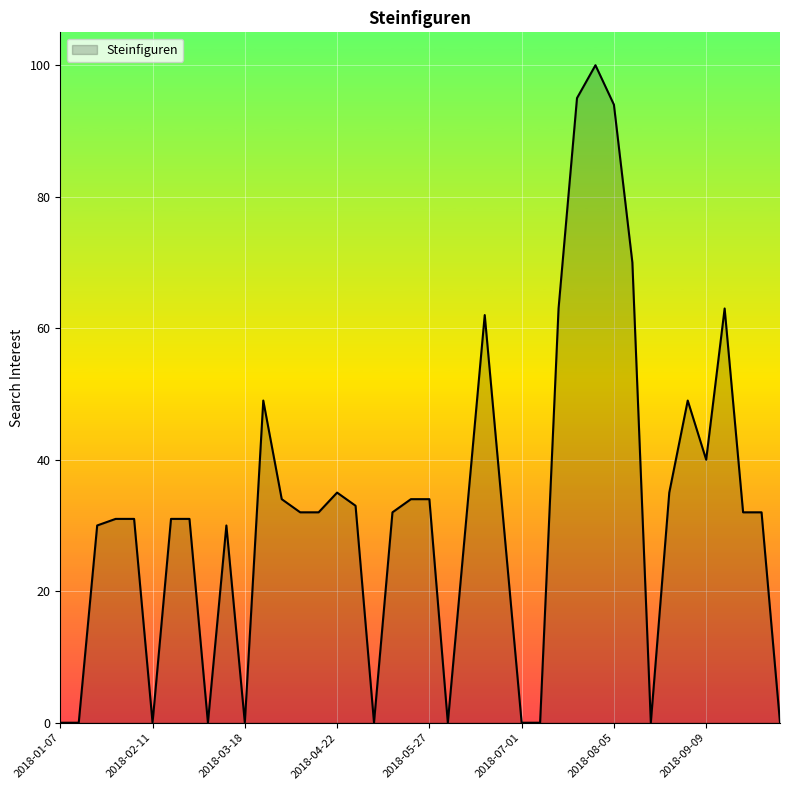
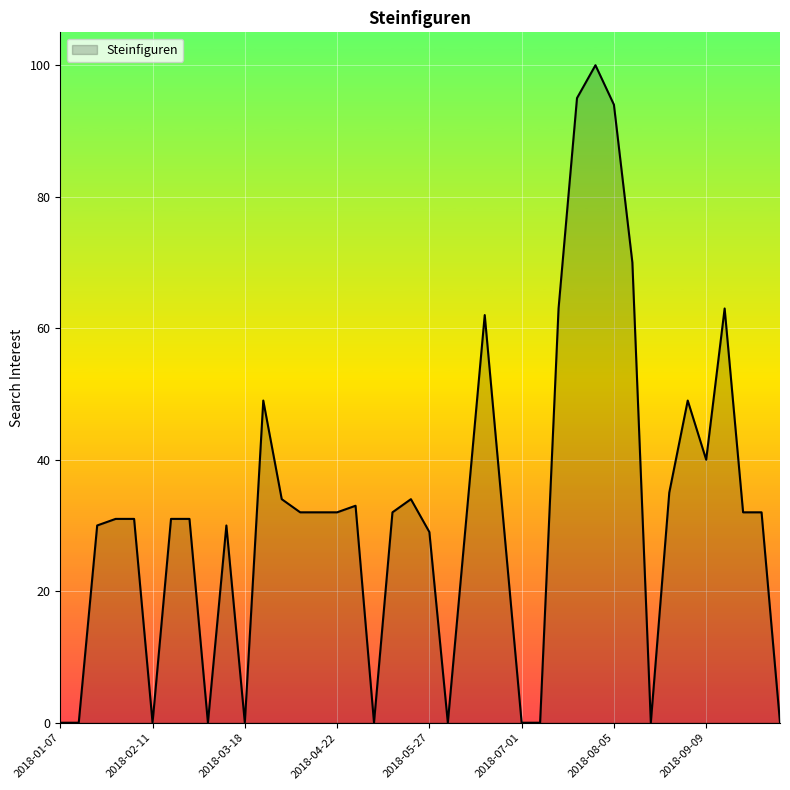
  {
    "2018-01-07": 0,
    "2018-02-11": 0,
    "2018-03-18": 0,
-   "2018-04-22": 35,
-   "2018-05-27": 34,
+   "2018-04-22": 32,
+   "2018-05-27": 29,
    "2018-07-01": 0,
    "2018-08-05": 94,
    "2018-09-09": 40
  }
